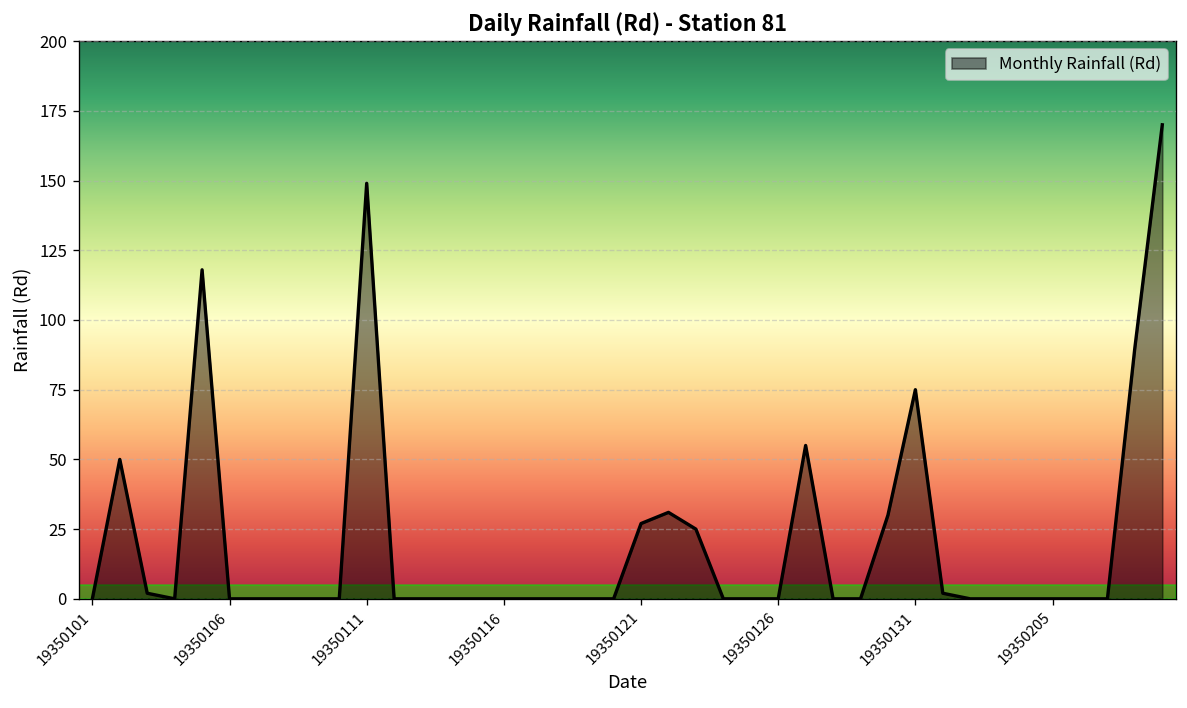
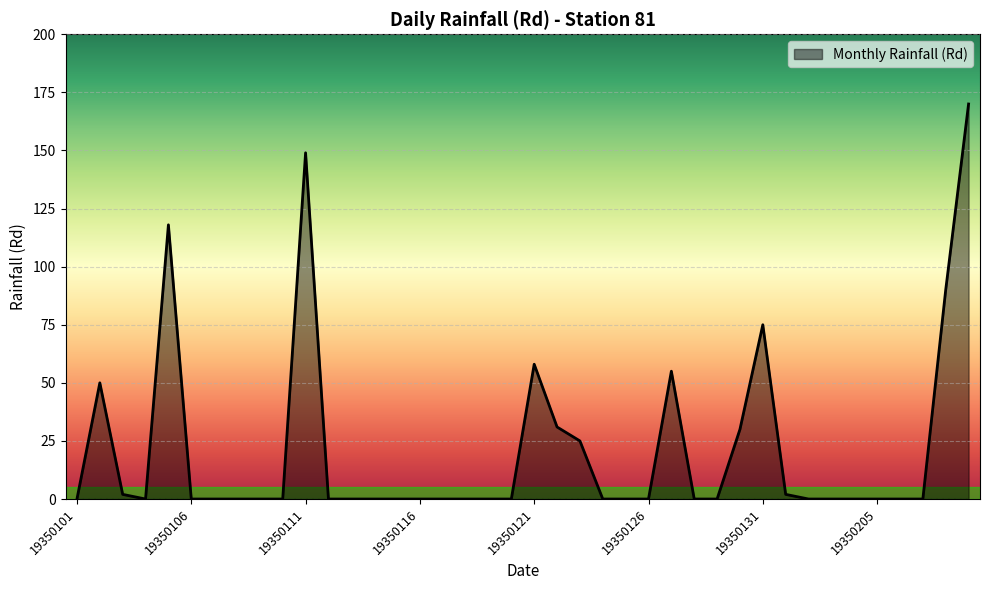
  {
    "19350111": 149,
-   "19350121": 27,
+   "19350121": 58,
    "19350131": 75
  }
